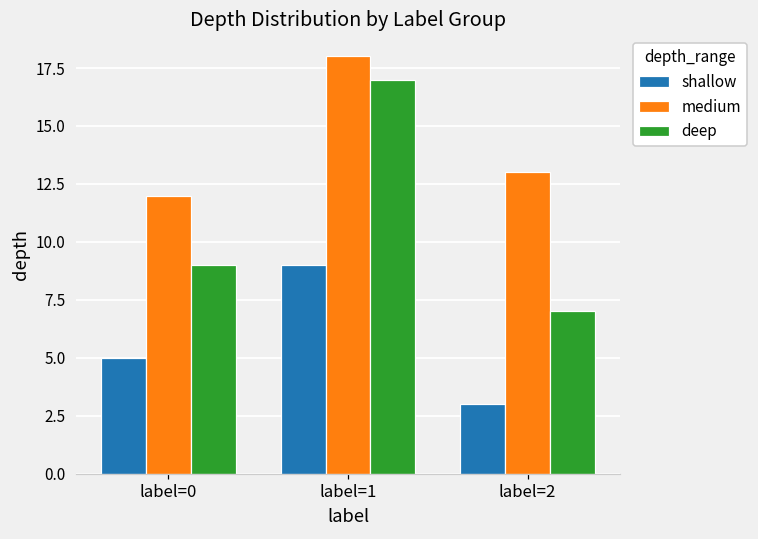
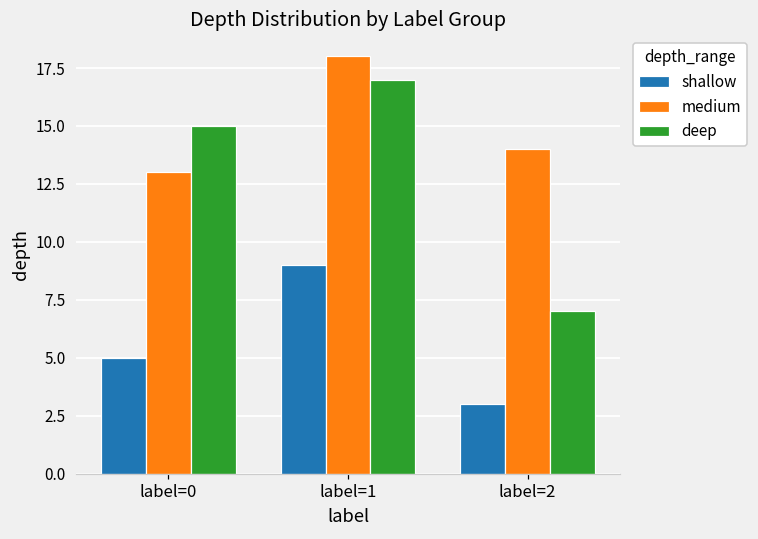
  {
    "shallow": {
      "label=0": 5,
      "label=1": 9,
      "label=2": 3
    },
    "medium": {
-     "label=0": 12,
+     "label=0": 13,
      "label=1": 18,
-     "label=2": 13
+     "label=2": 14
    },
    "deep": {
-     "label=0": 9,
+     "label=0": 15,
      "label=1": 17,
      "label=2": 7
    }
  }
